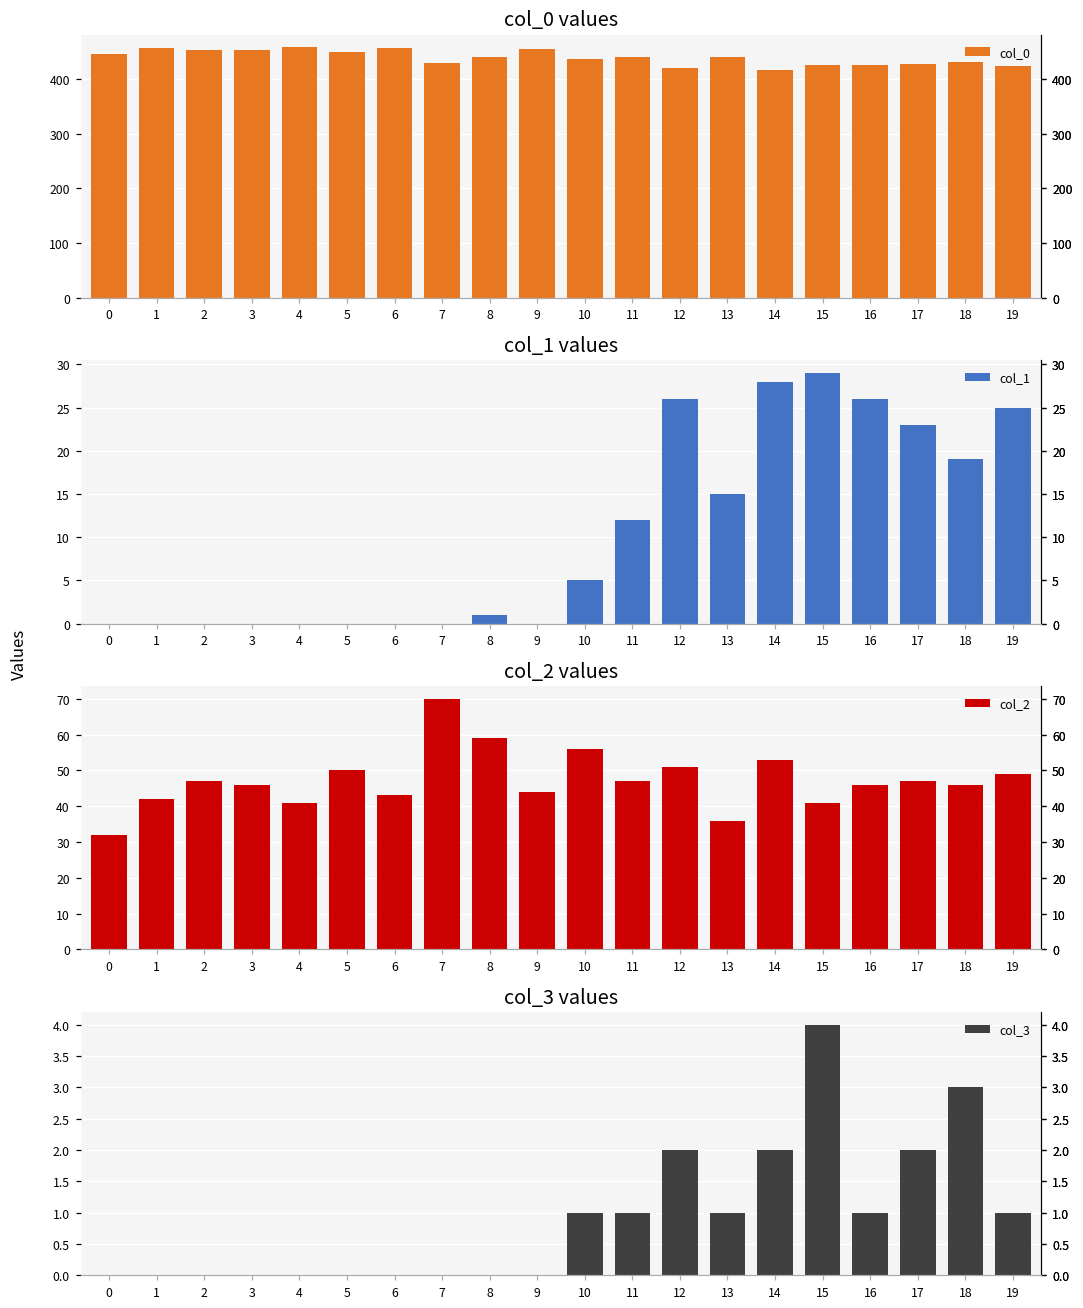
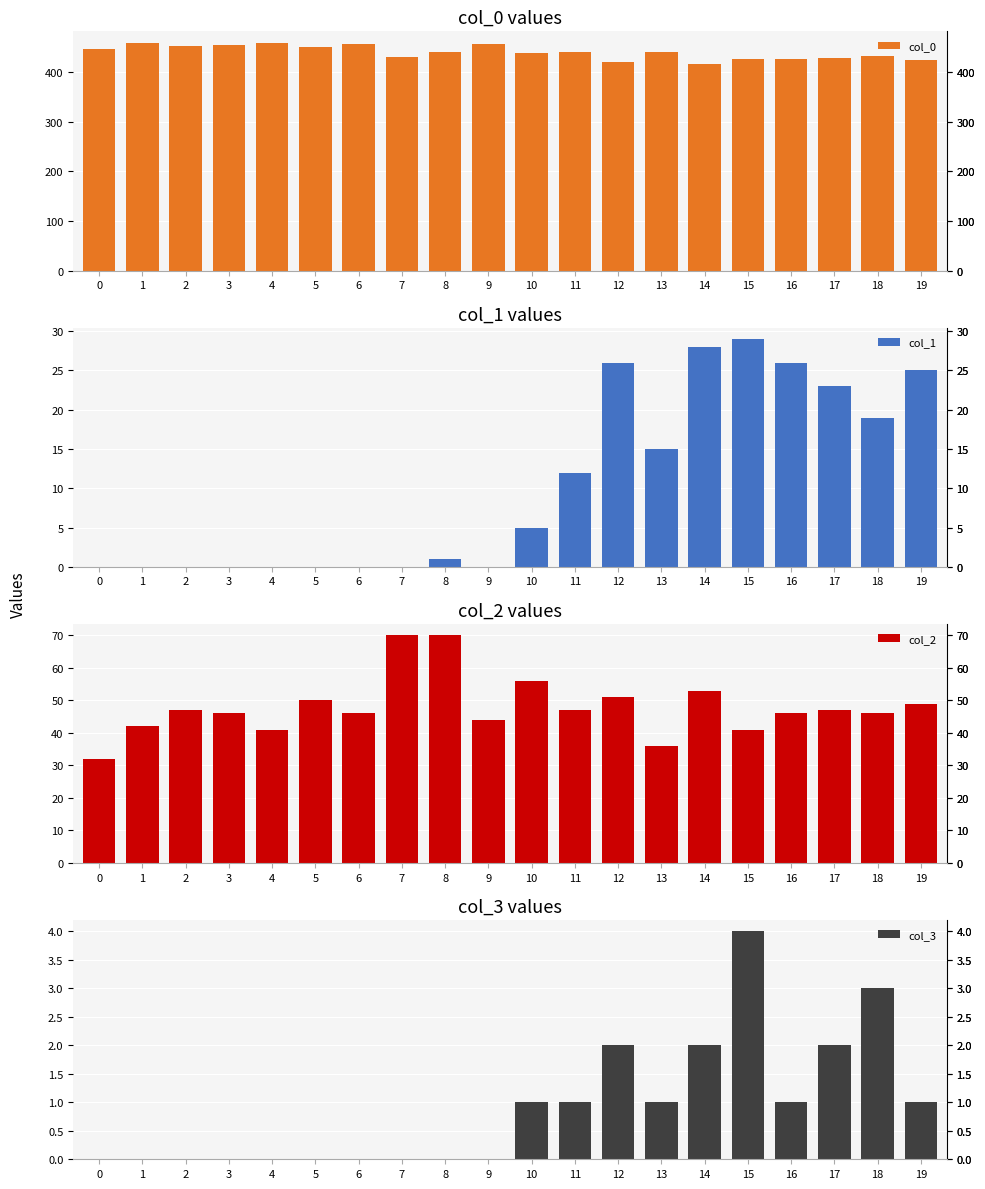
  {
    "col_0 values": {
      "0": 450,
      "1": 460,
      "2": 450,
      "3": 450,
      "4": 460,
      "5": 450,
      "6": 460,
      "7": 430,
      "8": 440,
      "9": 460,
      "10": 440,
      "11": 440,
      "12": 420,
      "13": 440,
      "14": 420,
      "15": 430,
      "16": 430,
      "17": 430,
      "18": 430,
      "19": 430
    },
    "col_1 values": {
      "0": 0,
      "1": 0,
      "2": 0,
      "3": 0,
      "4": 0,
      "5": 0,
      "6": 0,
      "7": 0,
      "8": 1,
      "9": 0,
      "10": 5,
      "11": 12,
      "12": 26,
      "13": 15,
      "14": 28,
      "15": 29,
      "16": 26,
      "17": 23,
      "18": 19,
      "19": 25
    },
    "col_2 values": {
      "0": 32,
      "1": 42,
      "2": 47,
      "3": 46,
      "4": 41,
      "5": 50,
-     "6": 43,
+     "6": 46,
      "7": 70,
-     "8": 59,
+     "8": 70,
      "9": 44,
      "10": 56,
      "11": 47,
      "12": 51,
      "13": 36,
      "14": 53,
      "15": 41,
      "16": 46,
      "17": 47,
      "18": 46,
      "19": 49
    },
    "col_3 values": {
      "0": 0.0,
      "1": 0.0,
      "2": 0.0,
      "3": 0.0,
      "4": 0.0,
      "5": 0.0,
      "6": 0.0,
      "7": 0.0,
      "8": 0.0,
      "9": 0.0,
      "10": 1.0,
      "11": 1.0,
      "12": 2.0,
      "13": 1.0,
      "14": 2.0,
      "15": 4.0,
      "16": 1.0,
      "17": 2.0,
      "18": 3.0,
      "19": 1.0
    }
  }
